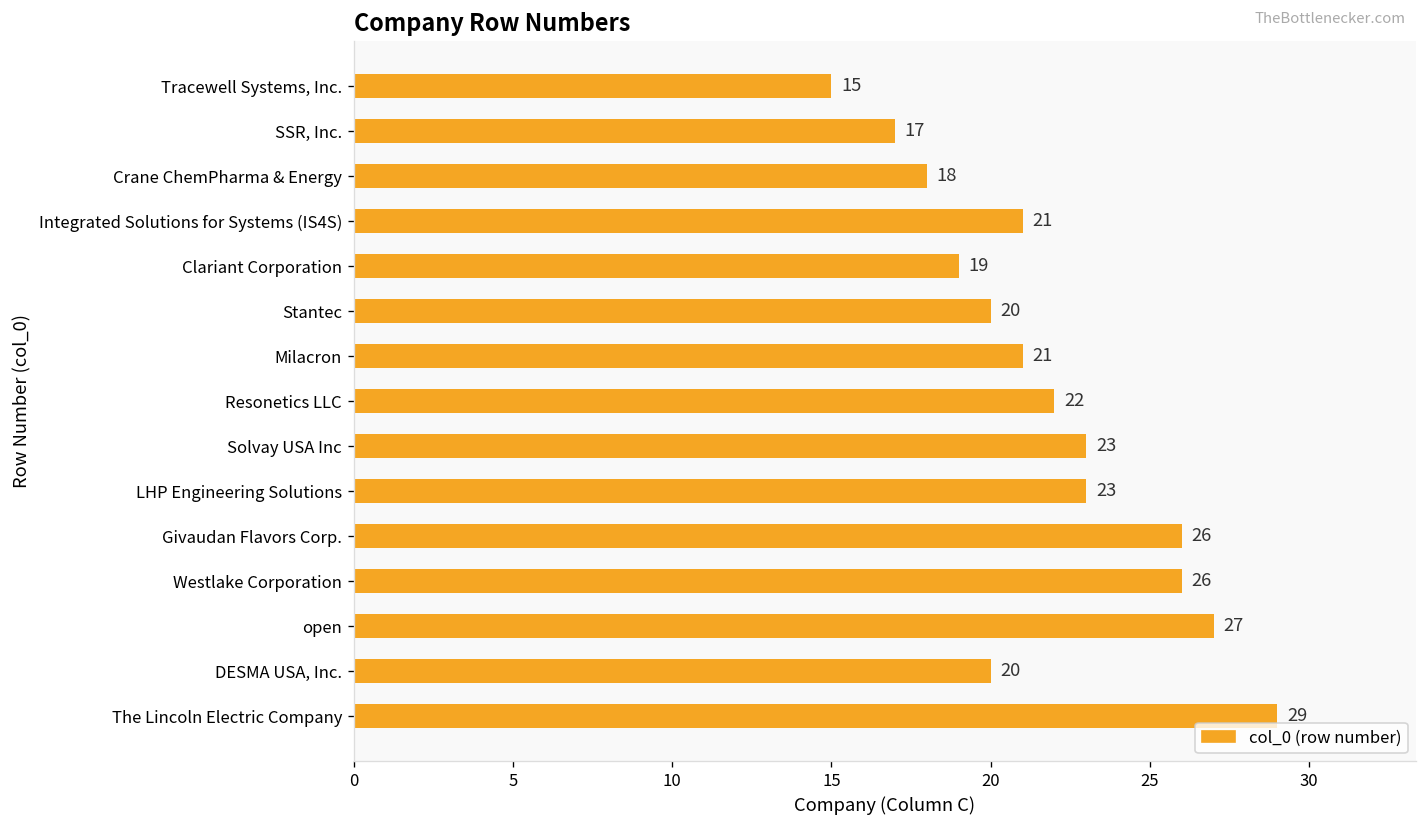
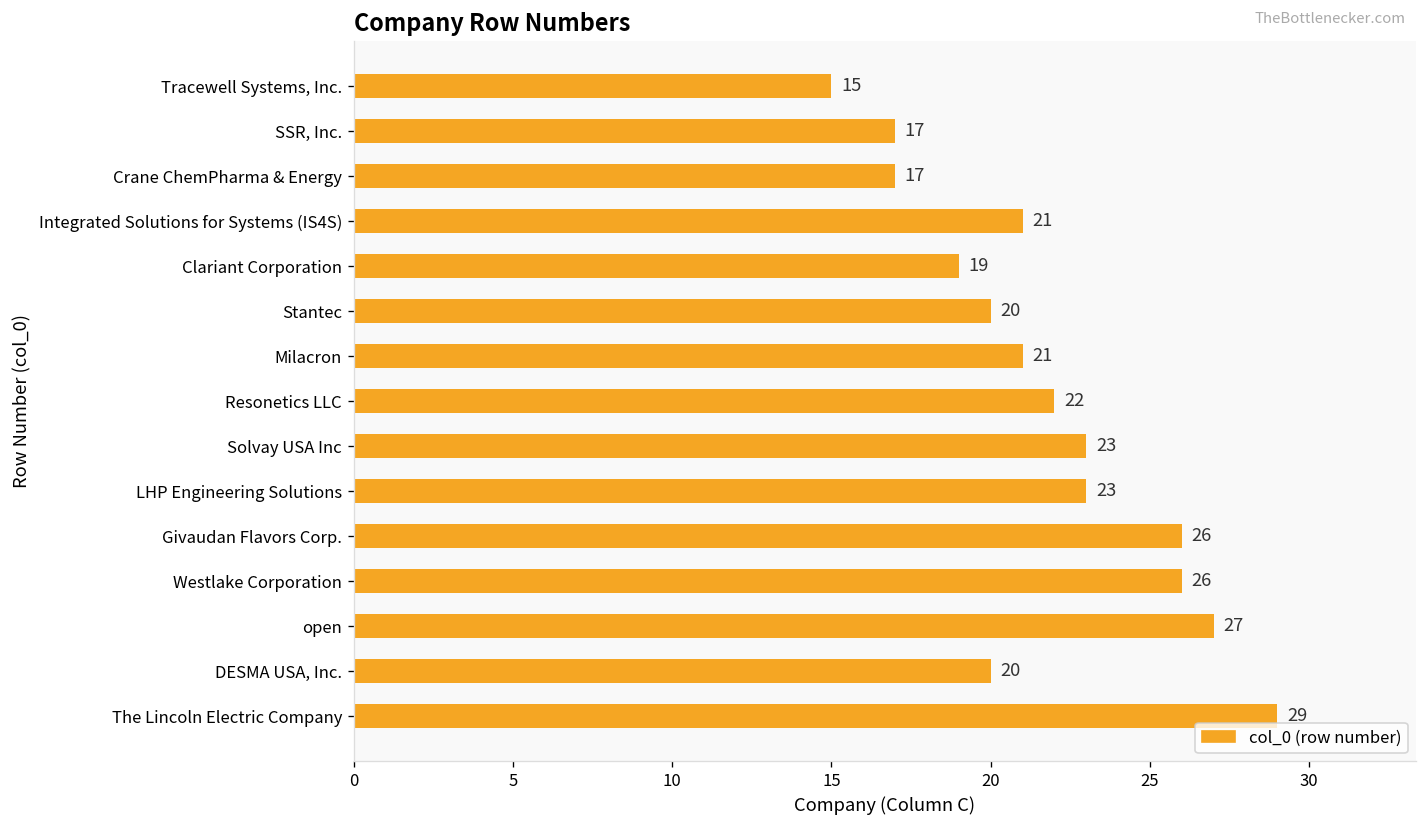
  {
    "Tracewell Systems, Inc.": 15,
    "SSR, Inc.": 17,
-   "Crane ChemPharma & Energy": 18,
+   "Crane ChemPharma & Energy": 17,
    "Integrated Solutions for Systems (IS4S)": 21,
    "Clariant Corporation": 19,
    "Stantec": 20,
    "Milacron": 21,
    "Resonetics LLC": 22,
    "Solvay USA Inc": 23,
    "LHP Engineering Solutions": 23,
    "Givaudan Flavors Corp.": 26,
    "Westlake Corporation": 26,
    "open": 27,
    "DESMA USA, Inc.": 20
  }
